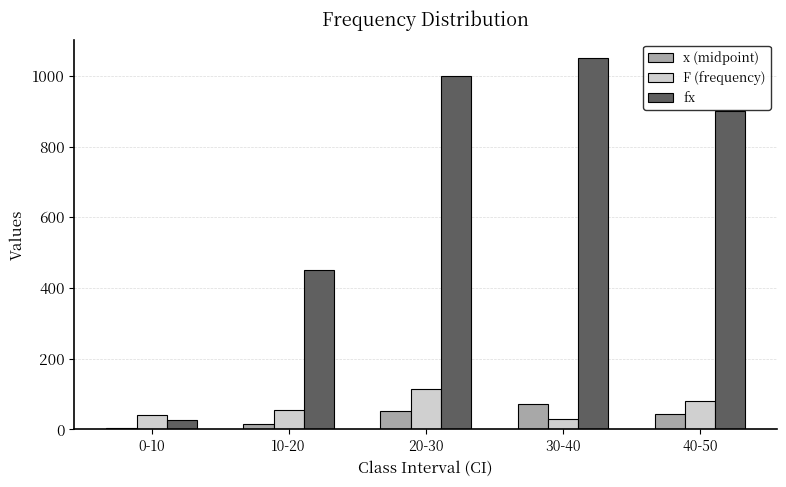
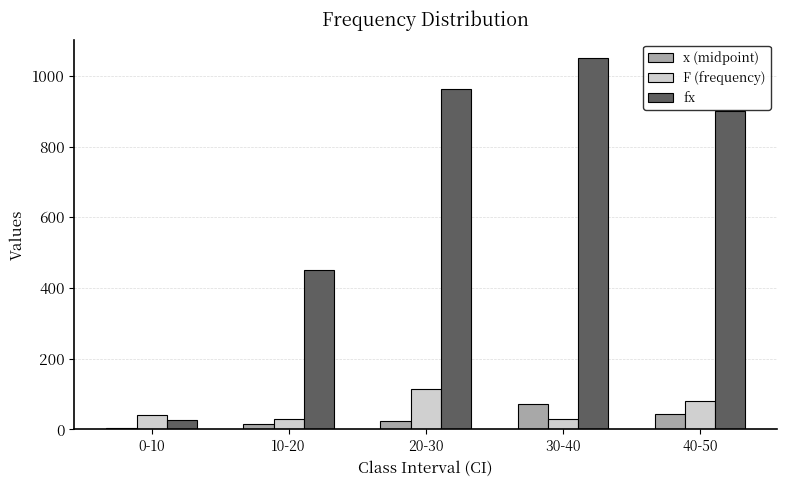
  {
    "x (midpoint)": {
      "10-20": 20,
-     "20-30": 50,
+     "20-30": 30,
      "30-40": 70,
      "40-50": 50
    },
    "F (frequency)": {
      "0-10": 40,
-     "10-20": 50,
+     "10-20": 30,
      "20-30": 110,
      "30-40": 30,
      "40-50": 80
    },
    "fx": {
      "0-10": 30,
      "10-20": 450,
-     "20-30": 1000,
+     "20-30": 960,
      "30-40": 1050,
      "40-50": 900
    }
  }
